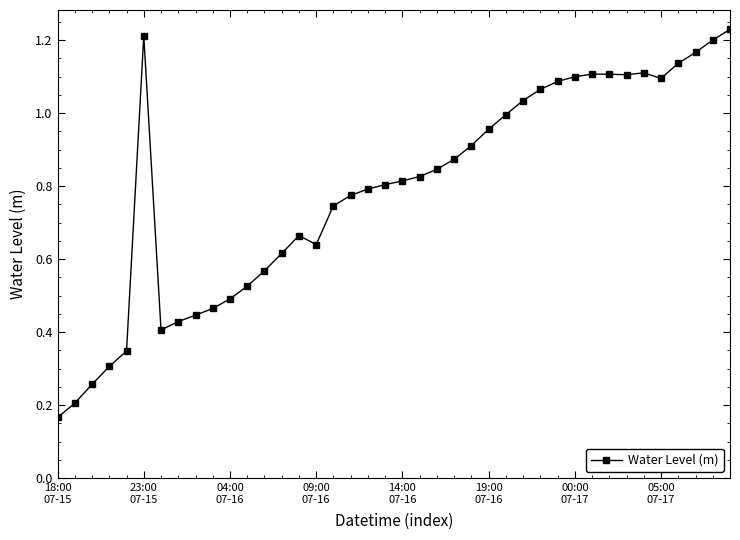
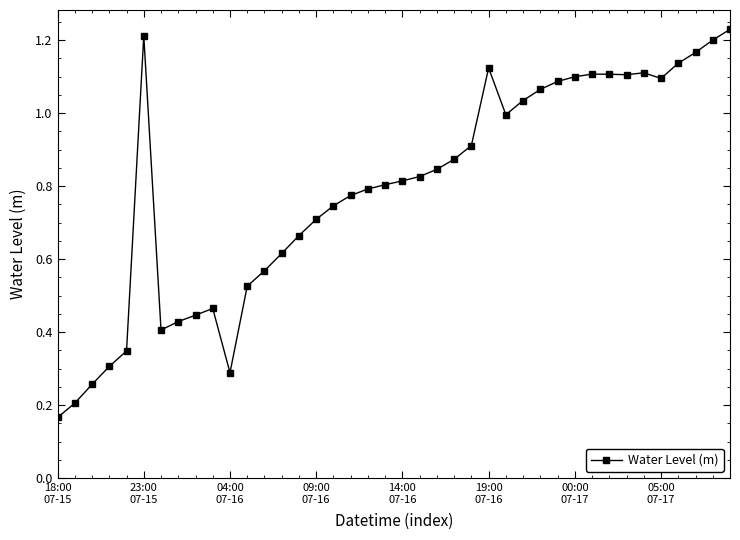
  {
    "18:00 07-15": 0.17,
    "23:00 07-15": 1.21,
-   "04:00 07-16": 0.49,
-   "09:00 07-16": 0.64,
+   "04:00 07-16": 0.29,
+   "09:00 07-16": 0.71,
    "14:00 07-16": 0.81,
-   "19:00 07-16": 0.96,
+   "19:00 07-16": 1.12,
    "00:00 07-17": 1.10,
    "05:00 07-17": 1.09
  }
